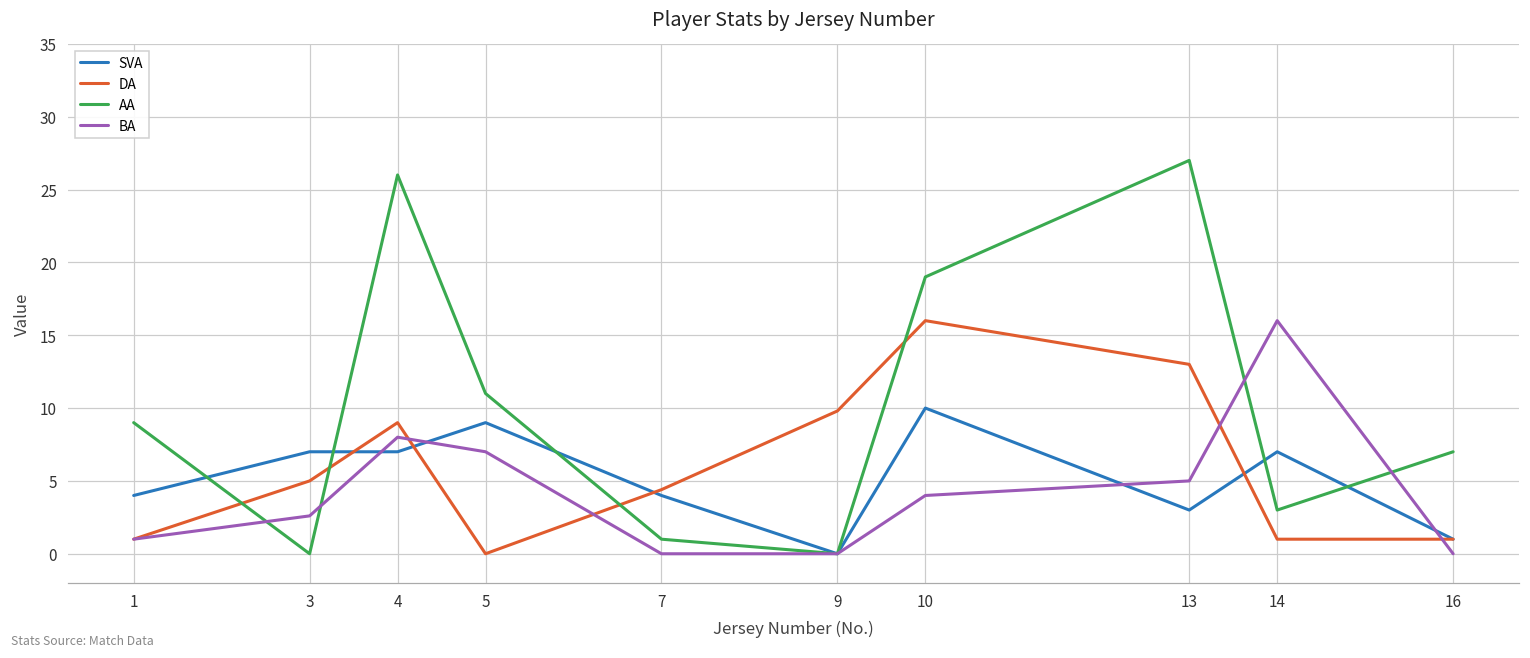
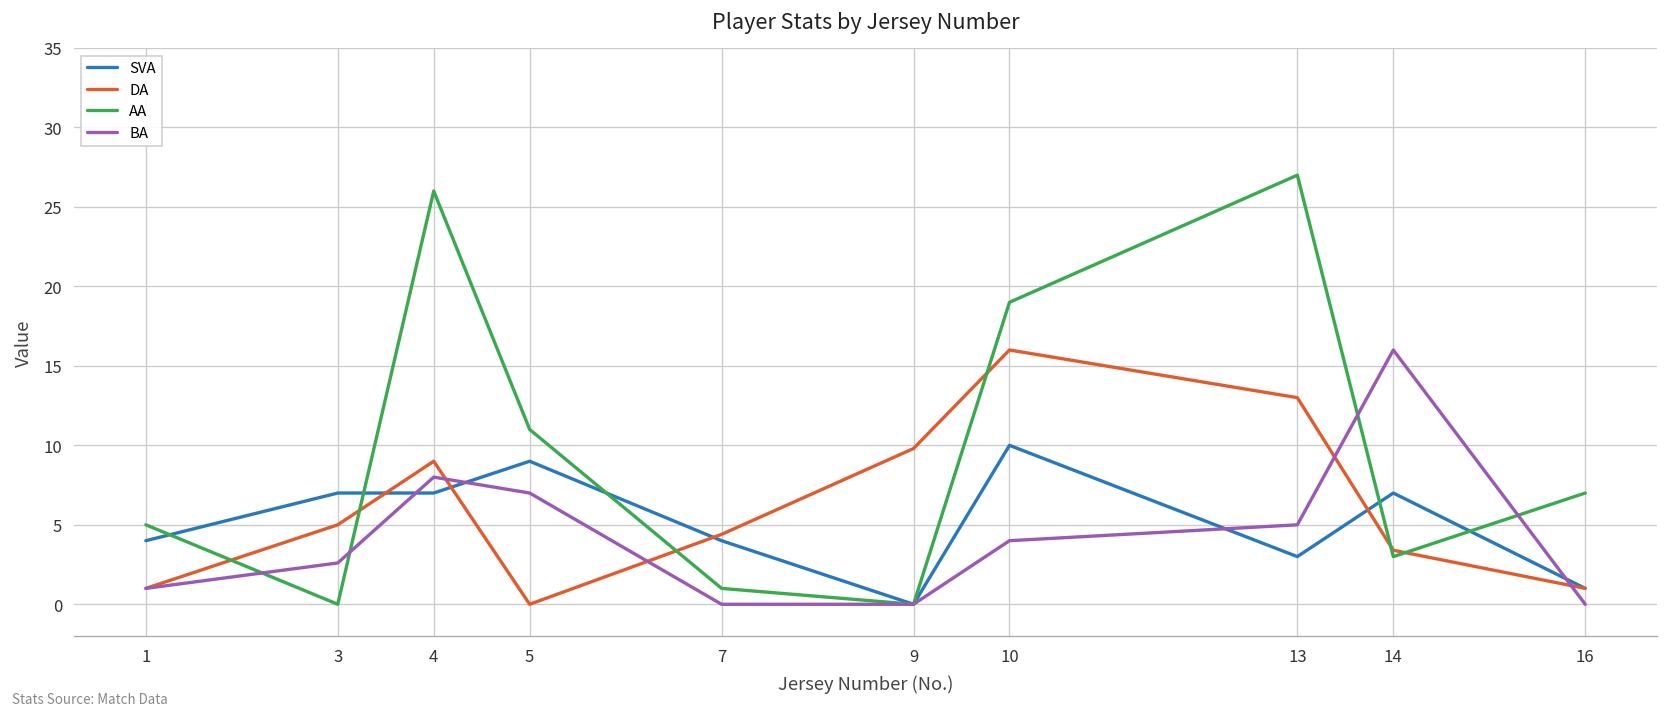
  {
    "SVA": {
      "1": 4.0,
      "3": 7.0,
      "4": 7.0,
      "5": 9.0,
      "7": 4.0,
      "10": 10.0,
      "13": 3.0,
      "14": 7.0
    },
    "DA": {
      "3": 5.0,
      "4": 9.0,
      "5": 0.0,
      "7": 4.4,
      "9": 9.8,
      "10": 16.0,
      "13": 13.0,
-     "14": 1.0
+     "14": 3.4
    },
    "AA": {
-     "1": 9,
+     "1": 5,
      "3": 0,
      "4": 26,
      "5": 11,
      "7": 1,
      "10": 19,
      "13": 27,
      "14": 3,
      "16": 7
    },
    "BA": {
      "3": 2.6,
      "4": 8.0,
      "5": 7.0,
      "7": 0.0,
      "10": 4.0,
      "13": 5.0,
      "14": 16.0,
      "16": 0.0
    }
  }
